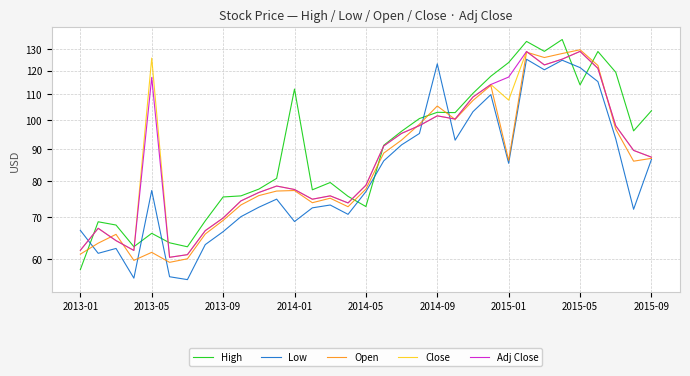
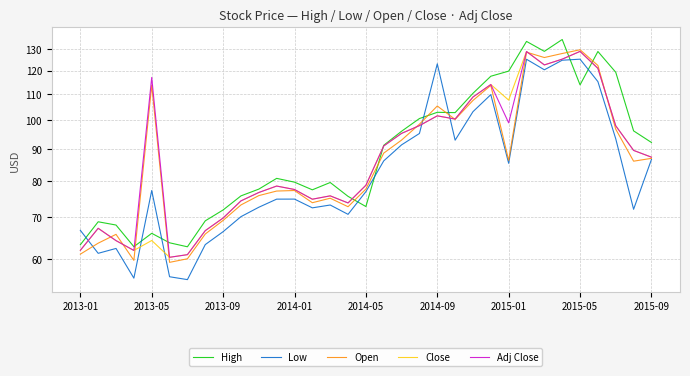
  {
    "High": {
-     "2013-01": 58,
+     "2013-01": 63,
      "2013-05": 66,
-     "2013-09": 75,
-     "2014-01": 112,
+     "2013-09": 72,
+     "2014-01": 80,
      "2014-05": 73,
      "2014-09": 103,
-     "2015-01": 124,
+     "2015-01": 120,
      "2015-05": 114,
-     "2015-09": 104
+     "2015-09": 92
    },
    "Low": {
      "2013-01": 67,
      "2013-05": 77,
      "2013-09": 66,
-     "2014-01": 69,
+     "2014-01": 75,
      "2014-05": 77,
      "2014-09": 123,
      "2015-01": 85,
-     "2015-05": 121
+     "2015-05": 125
    },
    "Open": {
      "2013-01": 61,
-     "2013-05": 61,
+     "2013-05": 114,
      "2014-05": 78,
      "2014-09": 105,
      "2015-01": 86
    },
    "Close": {
-     "2013-05": 126,
+     "2013-05": 64,
      "2015-01": 108
    },
    "Adj Close": {
      "2013-05": 117,
-     "2015-01": 117
+     "2015-01": 99
    }
  }
